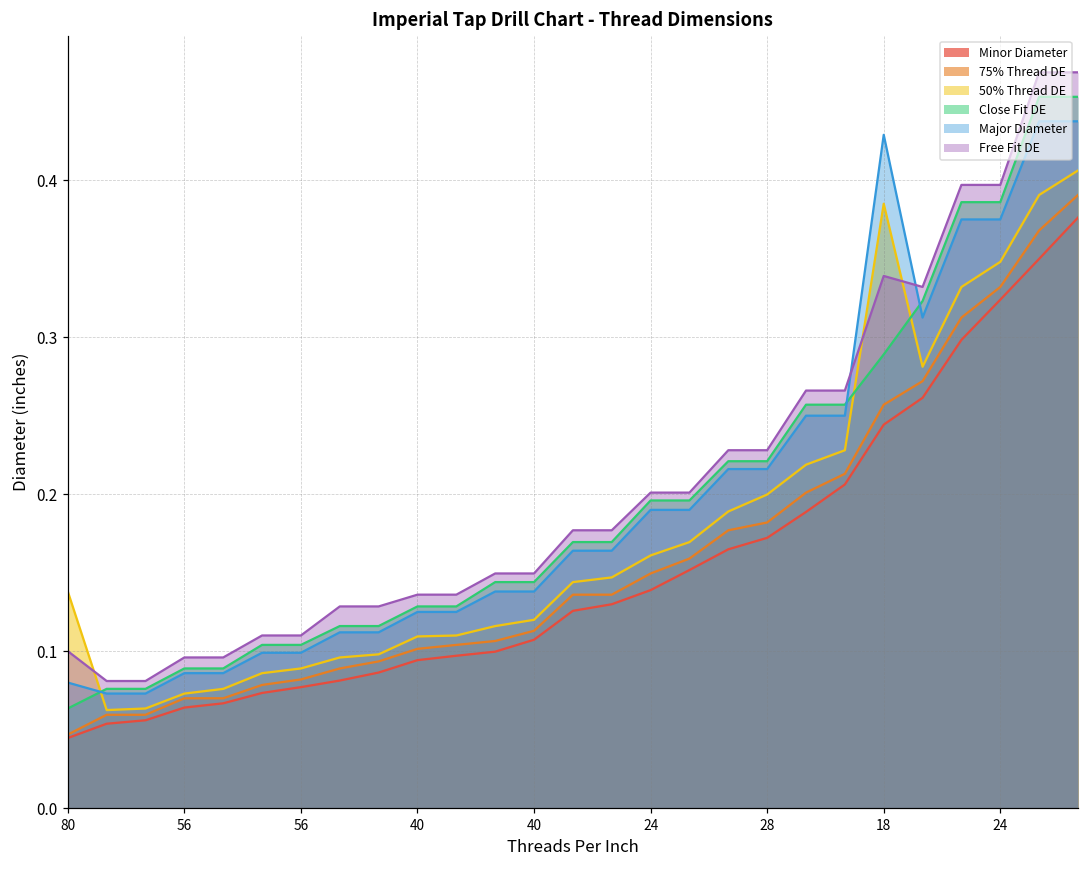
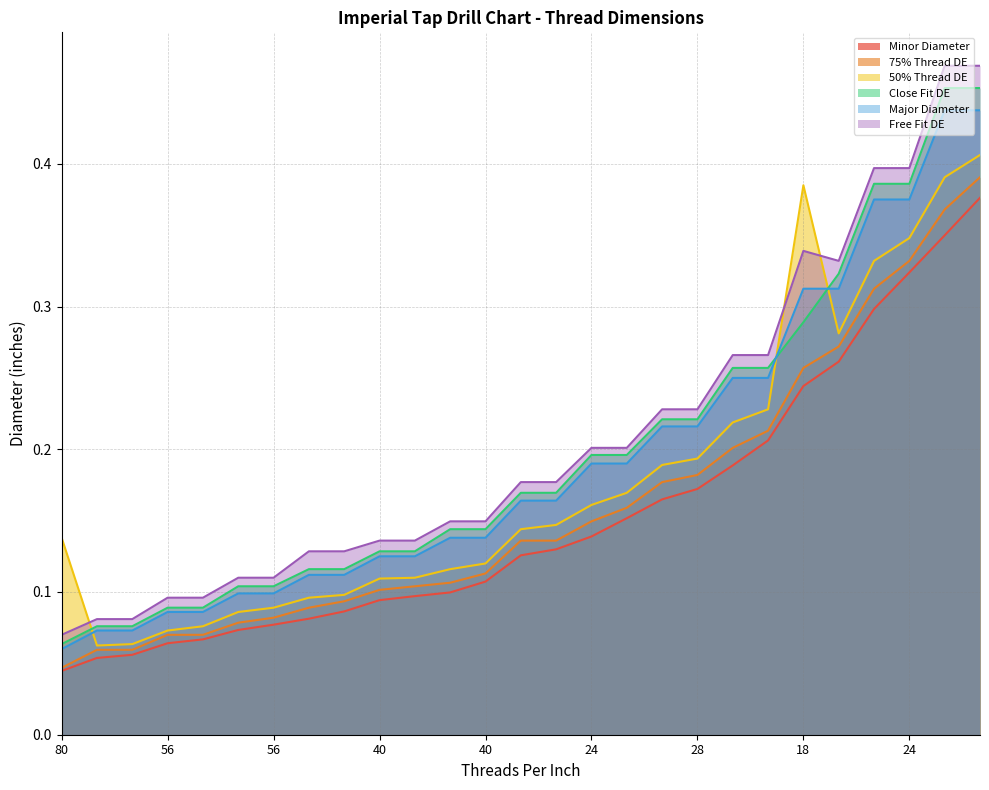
  {
    "50% Thread DE": {
      "80": 0.138,
-     "28": 0.200,
+     "28": 0.194,
      "18": 0.385
    },
    "Close Fit DE": {
      "80": 0.064,
      "28": 0.221,
      "18": 0.289
    },
    "Major Diameter": {
-     "80": 0.08,
+     "80": 0.06,
      "28": 0.216,
-     "18": 0.429
+     "18": 0.313
    },
    "Free Fit DE": {
-     "80": 0.10,
+     "80": 0.07,
      "28": 0.228,
      "18": 0.34
    }
  }
